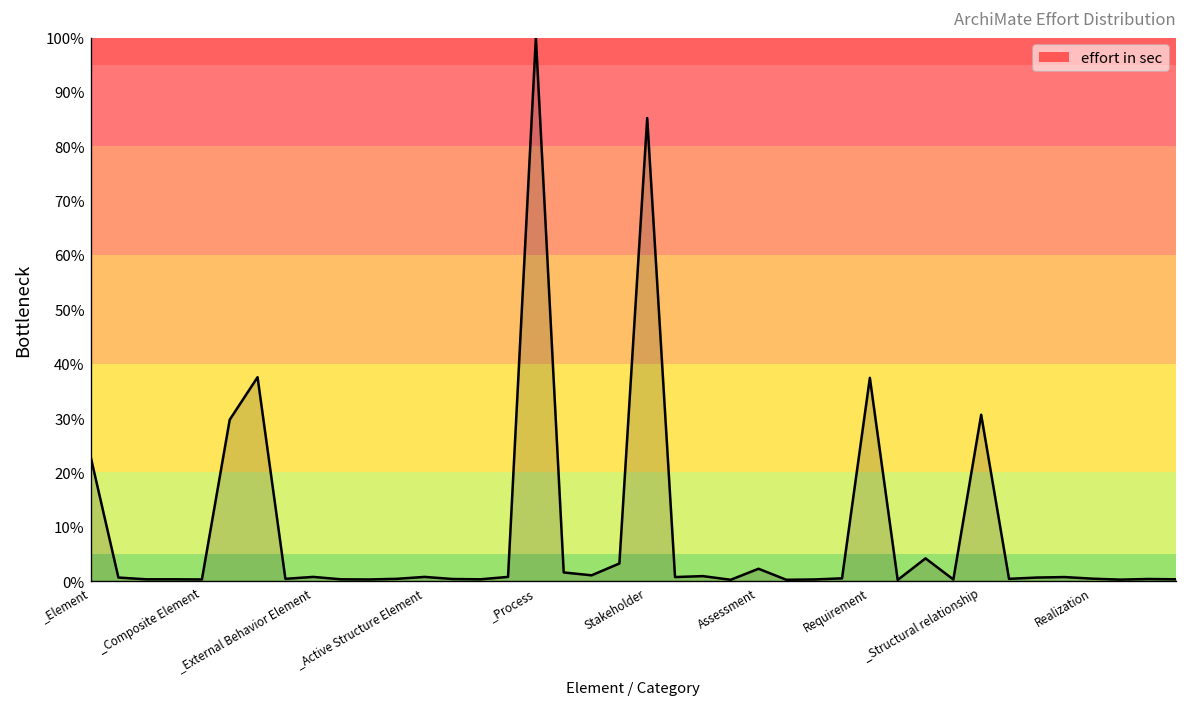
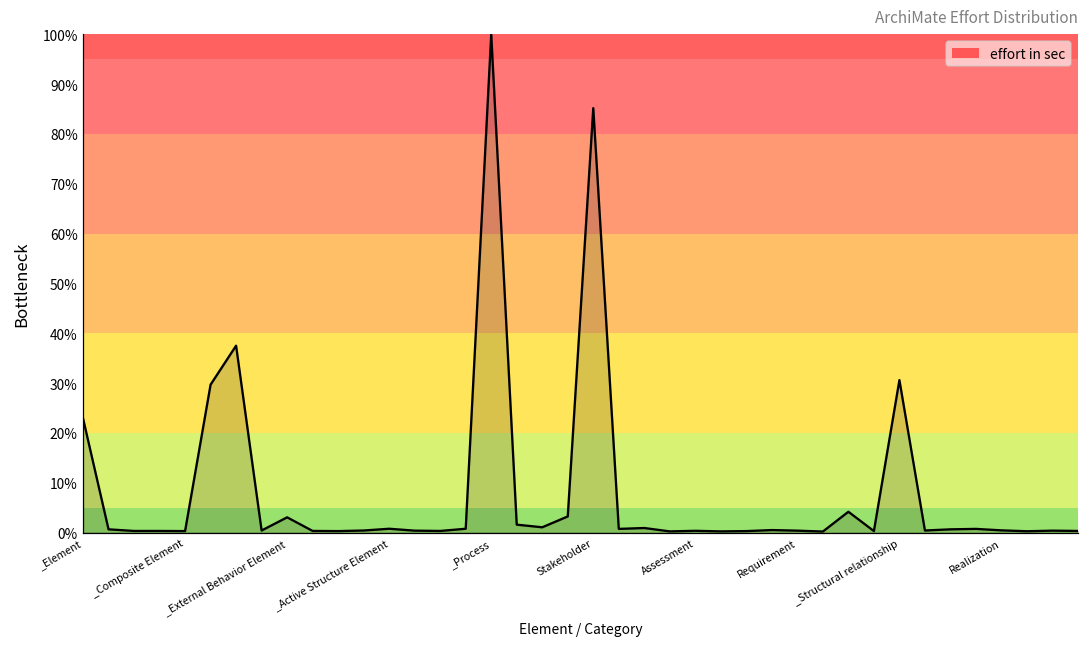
  {
    "_Element": "23%",
    "_Composite Element": "0%",
-   "_External Behavior Element": "1%",
+   "_External Behavior Element": "3%",
    "_Active Structure Element": "1%",
    "_Process": "100%",
    "Stakeholder": "85%",
-   "Assessment": "2%",
-   "Requirement": "37%",
+   "Assessment": "0%",
+   "Requirement": "0%",
    "_Structural relationship": "31%",
    "Realization": "0%"
  }
